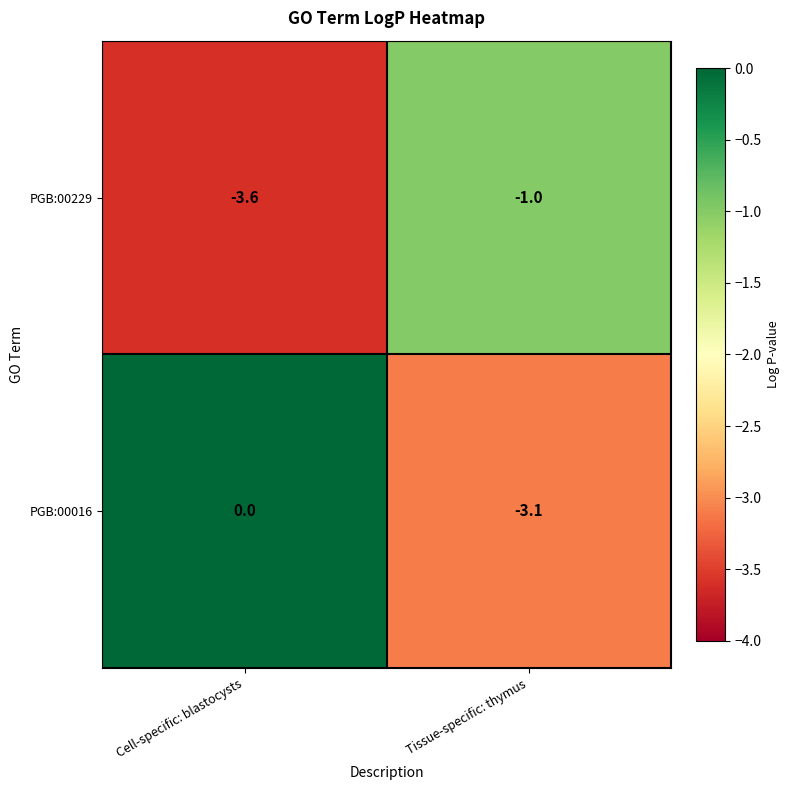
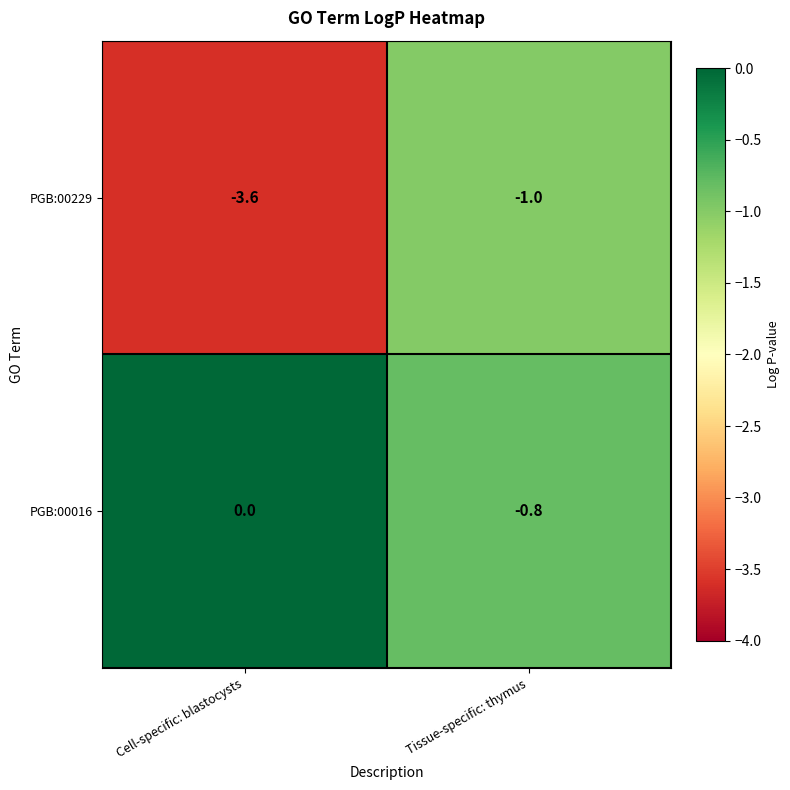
  {
    "PGB:00229": {
      "Cell-specific: blastocysts": -3.6,
      "Tissue-specific: thymus": -1.0
    },
    "PGB:00016": {
      "Cell-specific: blastocysts": 0.0,
-     "Tissue-specific: thymus": -3.1
+     "Tissue-specific: thymus": -0.8
    }
  }
